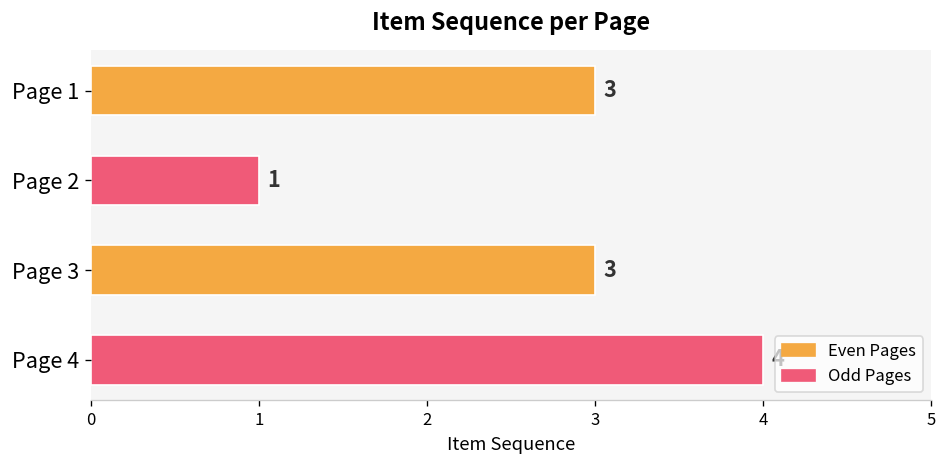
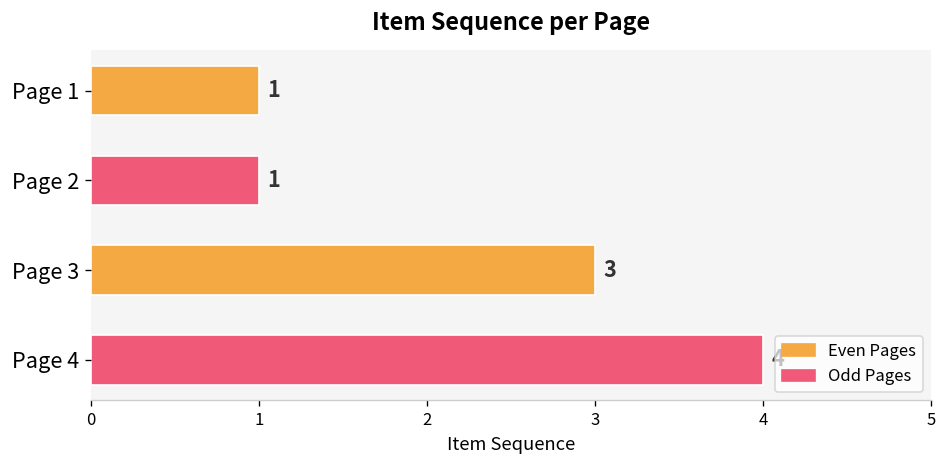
  {
-   "Page 1": 3,
+   "Page 1": 1,
    "Page 2": 1,
    "Page 3": 3
  }
